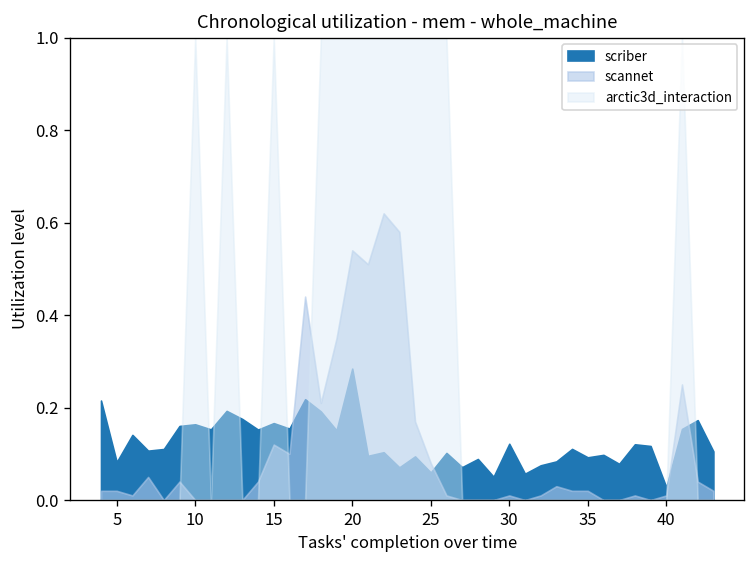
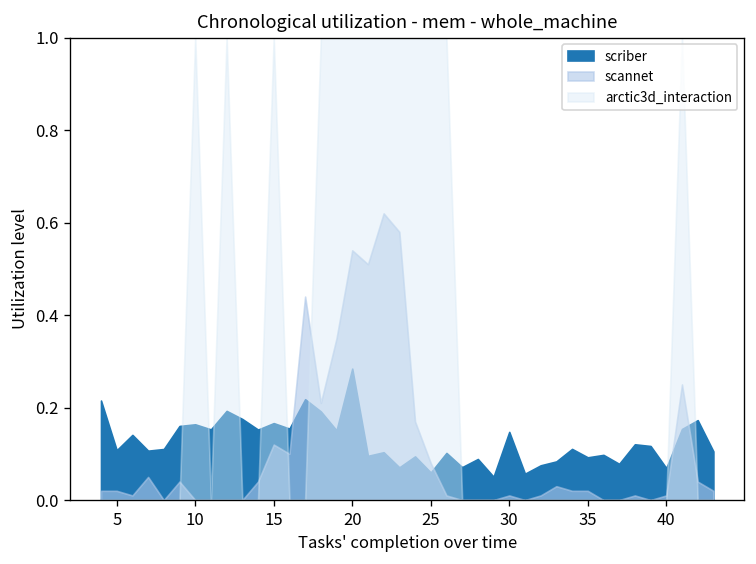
  {
    "scriber": {
-     "5": 0.08,
+     "5": 0.11,
      "10": 0.16,
      "15": 0.17,
      "20": 0.28,
      "25": 0.06,
-     "30": 0.12,
+     "30": 0.15,
      "35": 0.09,
-     "40": 0.03
+     "40": 0.07
    }
  }
